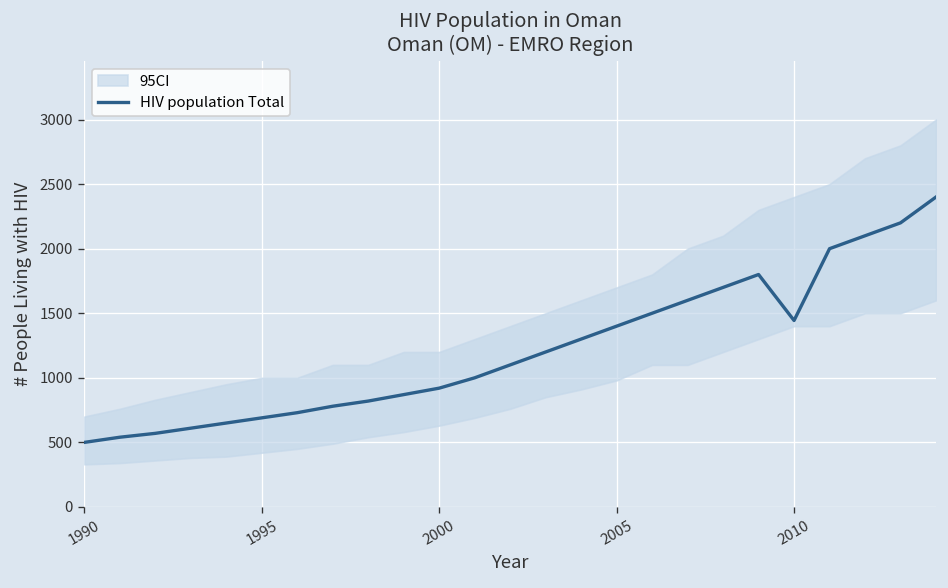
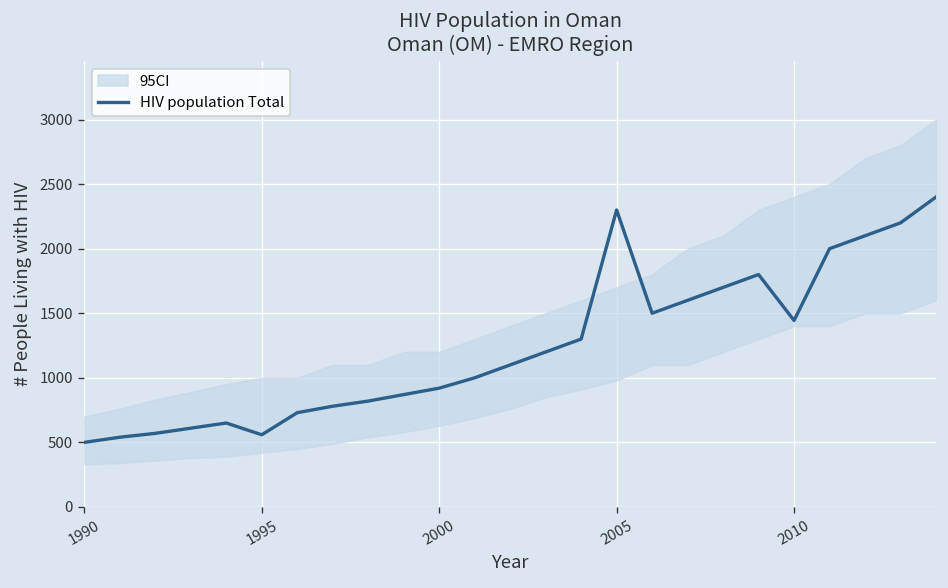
  {
    "HIV population Total": {
      "1990": 500,
-     "1995": 690,
+     "1995": 560,
      "2000": 920,
-     "2005": 1400,
+     "2005": 2300,
      "2010": 1440
    }
  }
